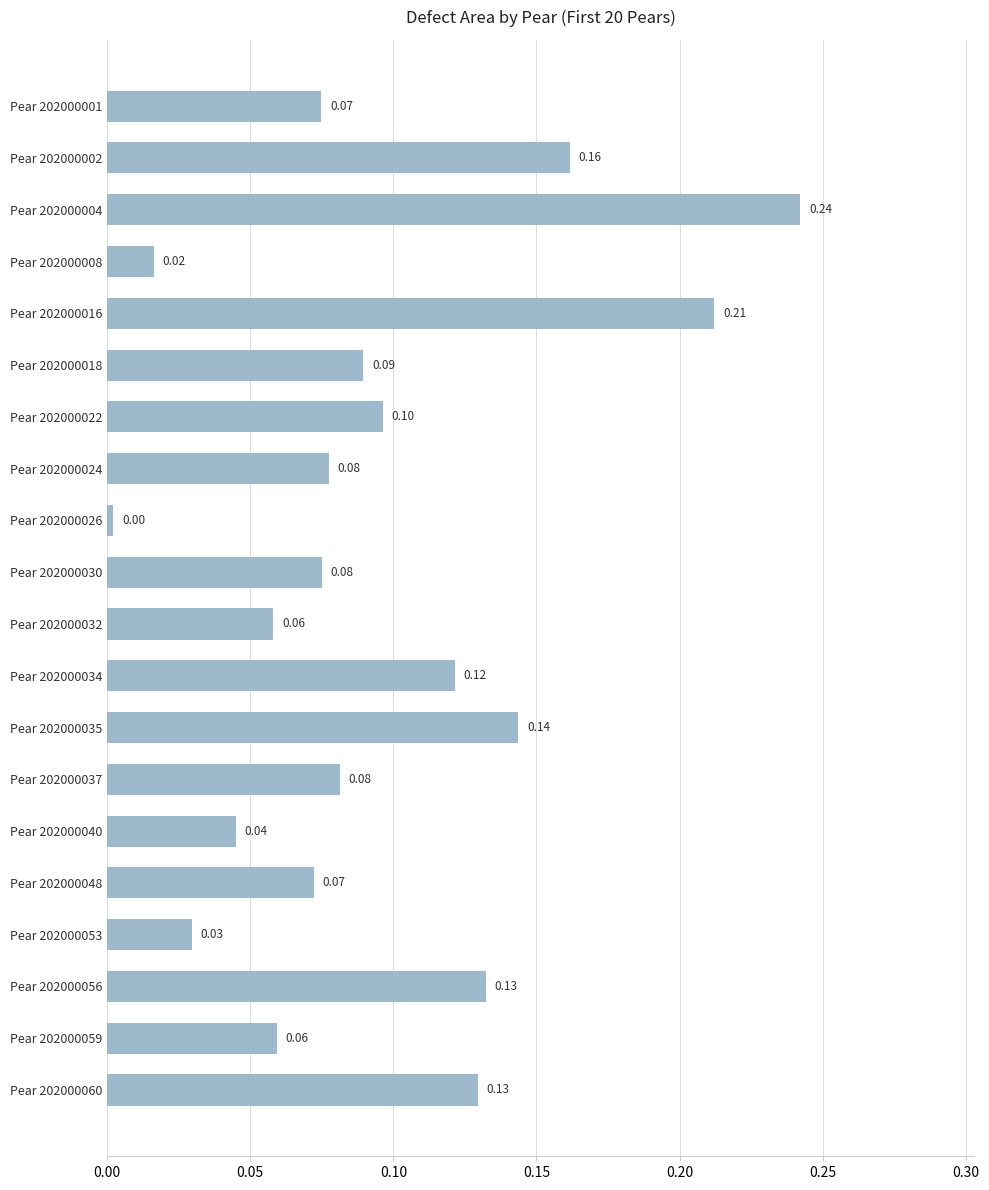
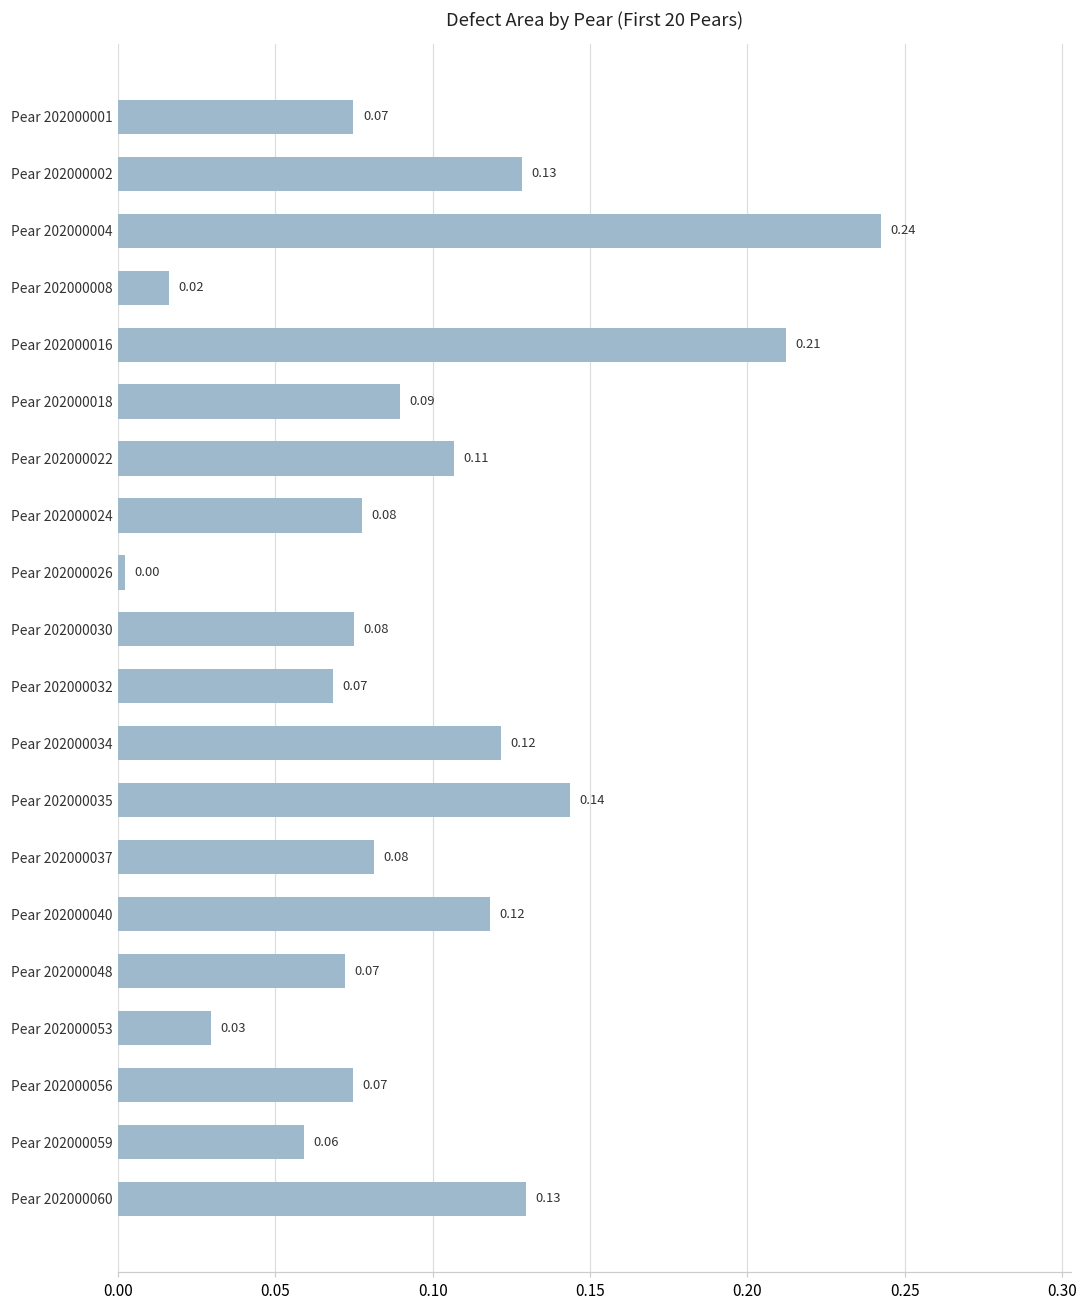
  {
    "Pear 202000001": 0.07,
-   "Pear 202000002": 0.16,
+   "Pear 202000002": 0.13,
    "Pear 202000004": 0.24,
    "Pear 202000008": 0.02,
    "Pear 202000016": 0.21,
    "Pear 202000018": 0.09,
-   "Pear 202000022": 0.10,
+   "Pear 202000022": 0.11,
    "Pear 202000024": 0.08,
    "Pear 202000026": 0.00,
    "Pear 202000030": 0.08,
-   "Pear 202000032": 0.06,
+   "Pear 202000032": 0.07,
    "Pear 202000034": 0.12,
    "Pear 202000035": 0.14,
    "Pear 202000037": 0.08,
-   "Pear 202000040": 0.04,
+   "Pear 202000040": 0.12,
    "Pear 202000048": 0.07,
    "Pear 202000053": 0.03,
-   "Pear 202000056": 0.13,
+   "Pear 202000056": 0.07,
    "Pear 202000059": 0.06,
    "Pear 202000060": 0.13
  }
